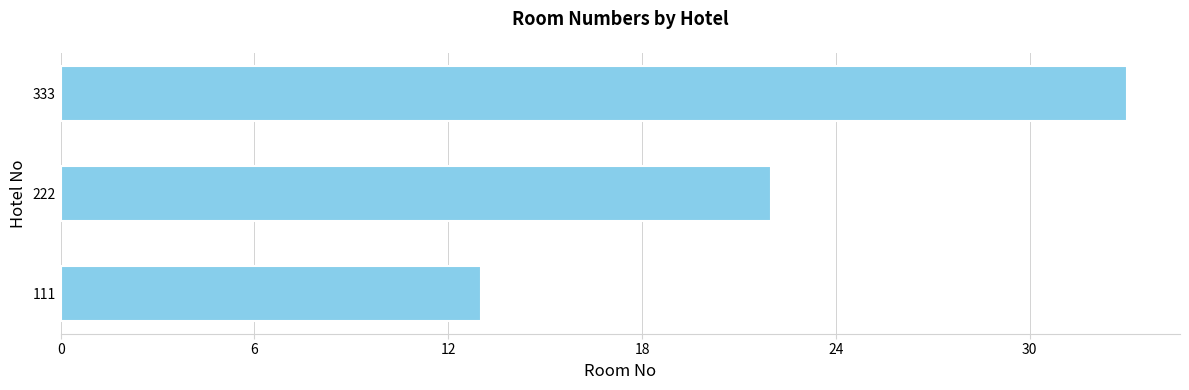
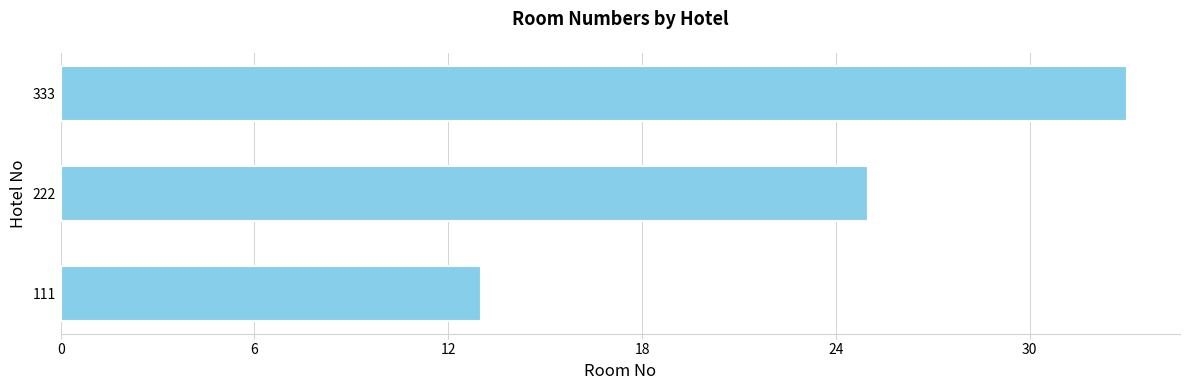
  {
    "333": 33,
-   "222": 22,
+   "222": 25,
    "111": 13
  }
